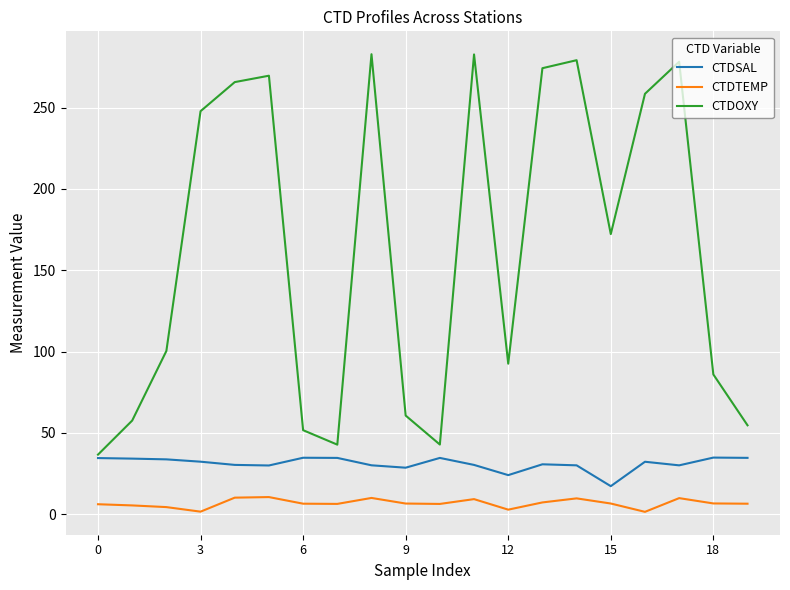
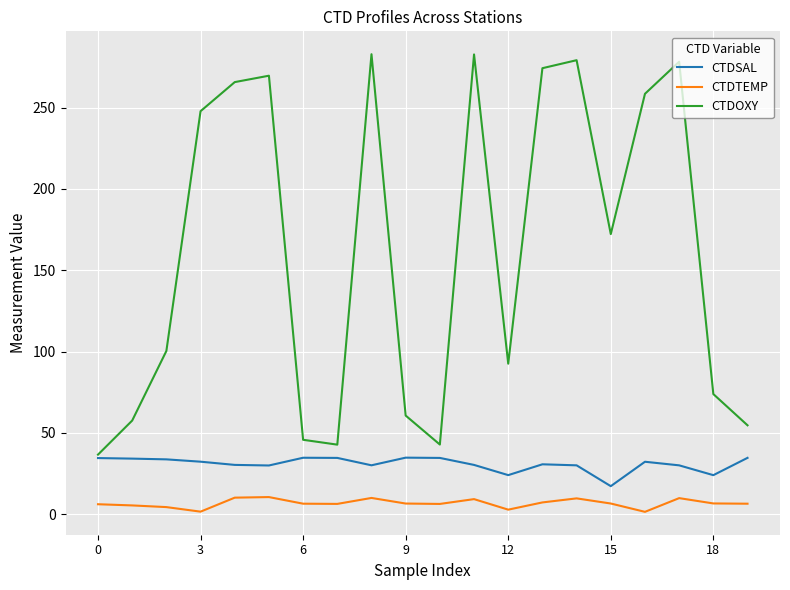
  {
    "CTDSAL": {
      "0": 35,
      "3": 32,
      "6": 35,
-     "9": 29,
+     "9": 35,
      "12": 24,
      "15": 17,
-     "18": 35
+     "18": 24
    },
    "CTDTEMP": {
      "0": 6,
      "3": 2,
      "6": 7,
      "9": 7,
      "12": 3,
      "15": 7,
      "18": 7
    },
    "CTDOXY": {
      "0": 37,
      "3": 248,
-     "6": 52,
+     "6": 46,
      "9": 61,
      "12": 93,
      "15": 172,
-     "18": 86
+     "18": 74
    }
  }
